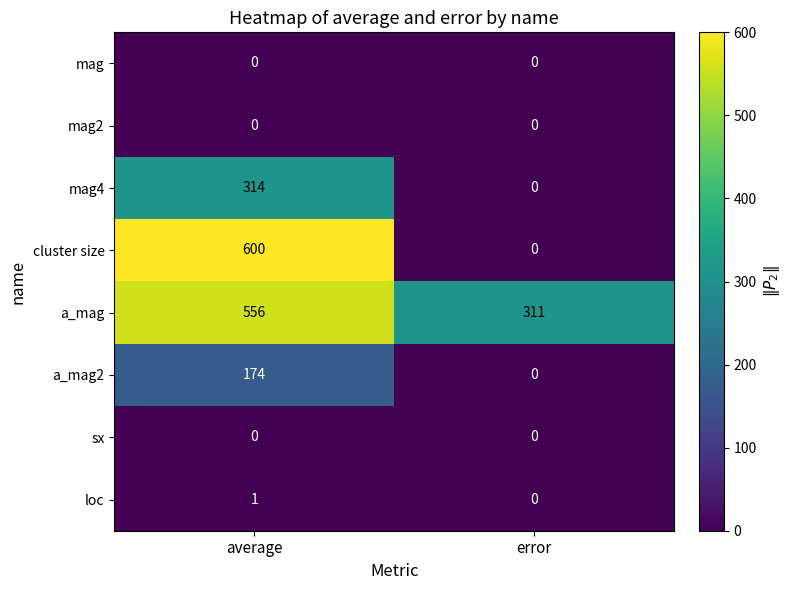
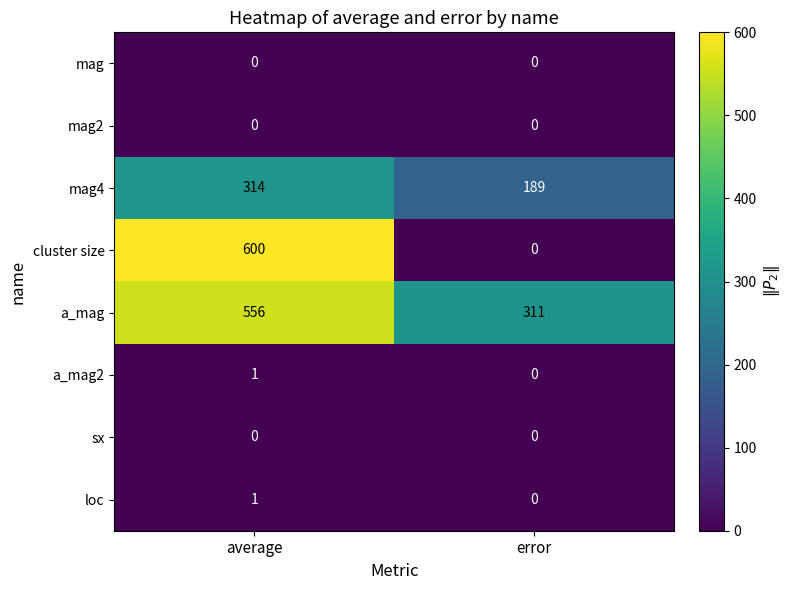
  {
    "mag": {
      "average": 0,
      "error": 0
    },
    "mag2": {
      "average": 0,
      "error": 0
    },
    "mag4": {
      "average": 314,
-     "error": 0
+     "error": 189
    },
    "cluster size": {
      "average": 600,
      "error": 0
    },
    "a_mag": {
      "average": 556,
      "error": 311
    },
    "a_mag2": {
-     "average": 174,
+     "average": 1,
      "error": 0
    },
    "sx": {
      "average": 0,
      "error": 0
    },
    "loc": {
      "average": 1,
      "error": 0
    }
  }
